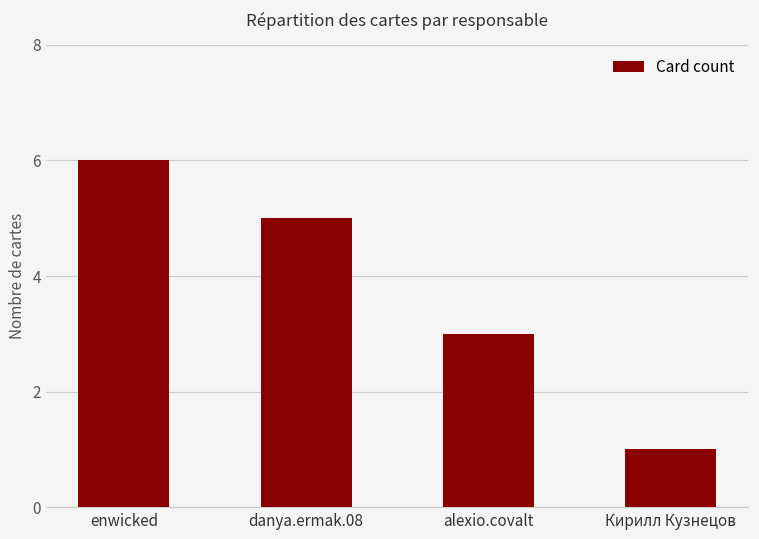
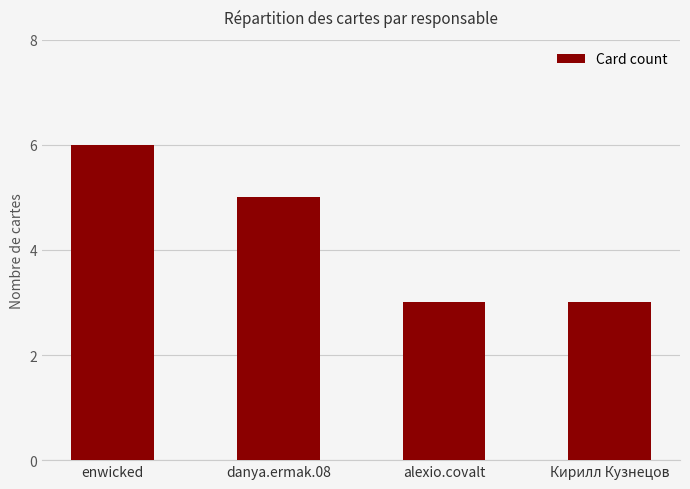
  {
    "enwicked": 6,
    "danya.ermak.08": 5,
    "alexio.covalt": 3,
-   "Кирилл Кузнецов": 1
+   "Кирилл Кузнецов": 3
  }
